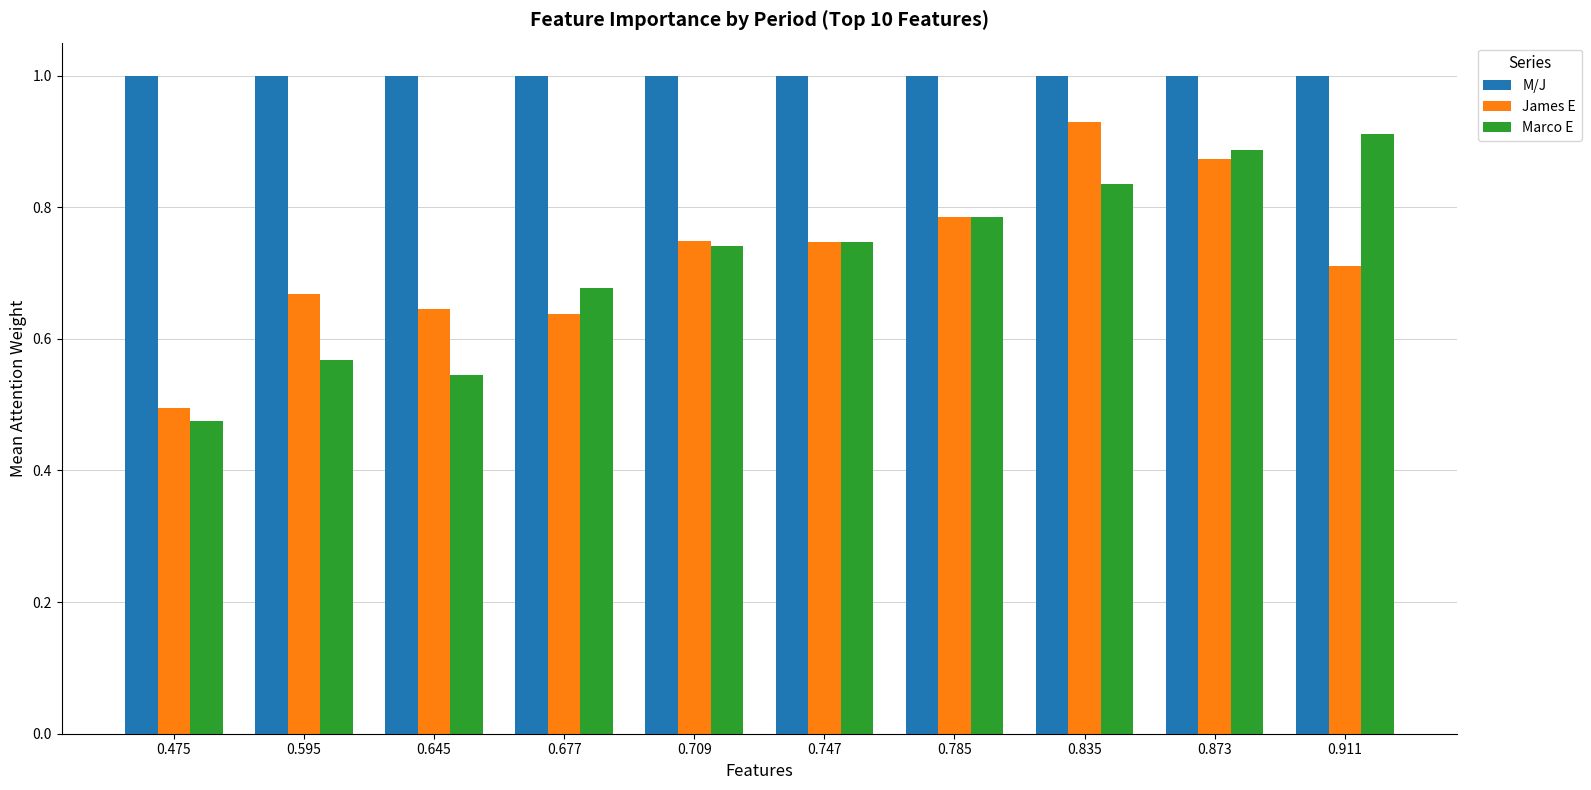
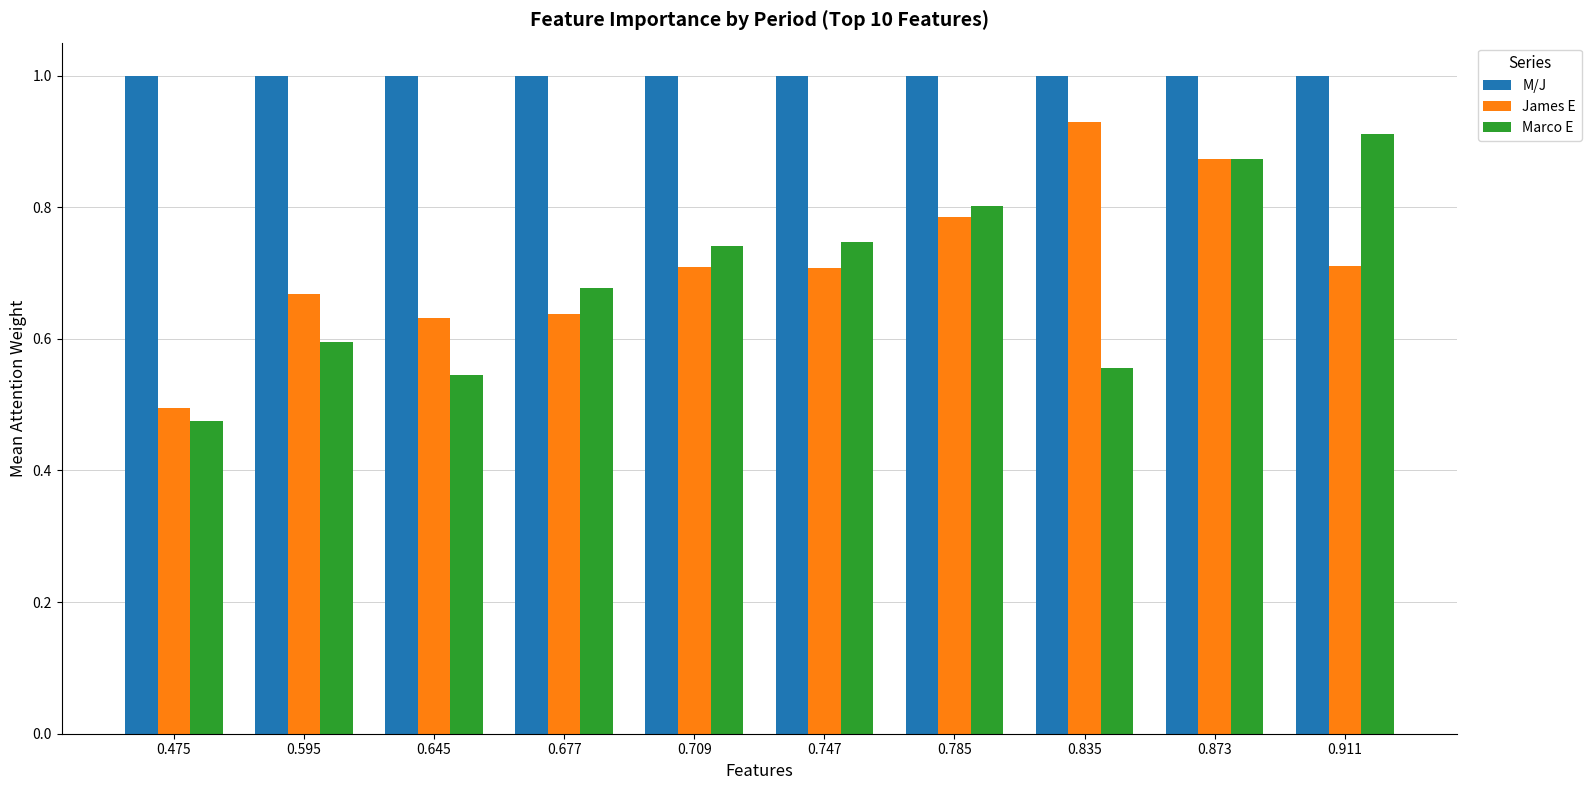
  {
    "M/J": {
      "0.475": 1.00,
      "0.595": 1.00,
      "0.645": 1.00,
      "0.677": 1.00,
      "0.709": 1.00,
      "0.747": 1.00,
      "0.785": 1.00,
      "0.835": 1.00,
      "0.873": 1.00,
      "0.911": 1.00
    },
    "James E": {
      "0.475": 0.50,
      "0.595": 0.67,
-     "0.645": 0.65,
+     "0.645": 0.63,
      "0.677": 0.64,
-     "0.709": 0.75,
-     "0.747": 0.75,
+     "0.709": 0.71,
+     "0.747": 0.71,
      "0.785": 0.79,
      "0.835": 0.93,
      "0.873": 0.87,
      "0.911": 0.71
    },
    "Marco E": {
      "0.475": 0.48,
-     "0.595": 0.57,
+     "0.595": 0.60,
      "0.645": 0.55,
      "0.677": 0.68,
      "0.709": 0.74,
      "0.747": 0.75,
-     "0.785": 0.79,
-     "0.835": 0.84,
-     "0.873": 0.89,
+     "0.785": 0.80,
+     "0.835": 0.56,
+     "0.873": 0.87,
      "0.911": 0.91
    }
  }
